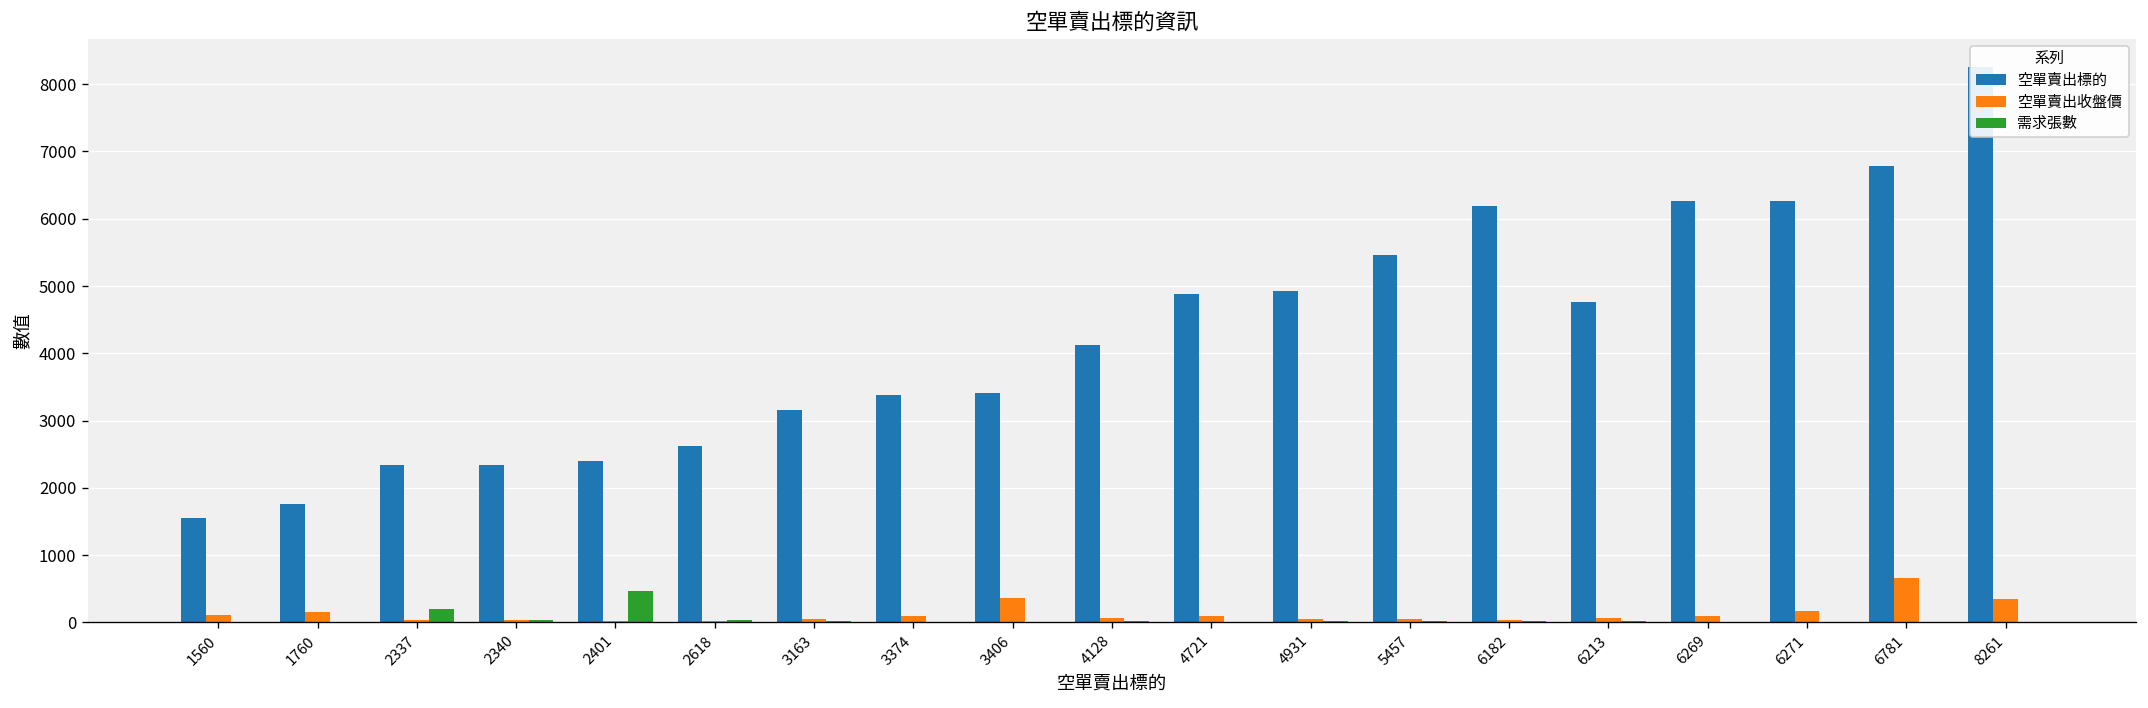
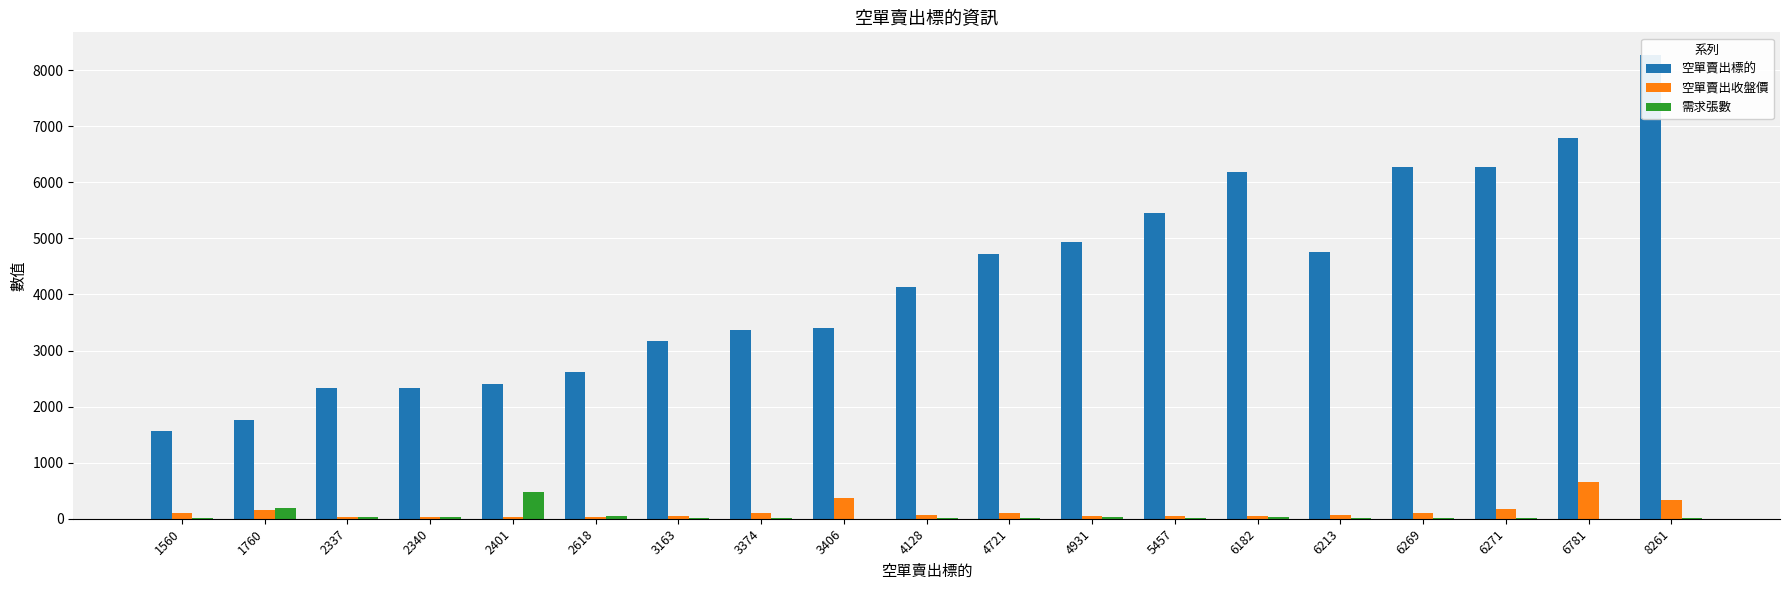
  {
    "空單賣出標的": {
      "1560": 1600,
      "1760": 1800,
      "2337": 2300,
      "2340": 2300,
      "2401": 2400,
      "2618": 2600,
      "3163": 3200,
      "3374": 3400,
      "3406": 3400,
      "4128": 4100,
-     "4721": 4900,
+     "4721": 4700,
      "4931": 4900,
      "5457": 5500,
      "6182": 6200,
      "6213": 4800,
      "6269": 6300,
      "6271": 6300,
      "6781": 6800
    },
    "空單賣出收盤價": {
      "1560": 100,
      "1760": 200,
      "3163": 100,
      "3374": 100,
      "3406": 400,
      "4128": 100,
      "4721": 100,
      "5457": 100,
      "6213": 100,
      "6269": 100,
      "6271": 200,
      "6781": 700,
      "8261": 300
    },
    "需求張數": {
-     "1760": 0,
-     "2337": 200,
+     "1760": 200,
+     "2337": 0,
      "2401": 500
    }
  }
